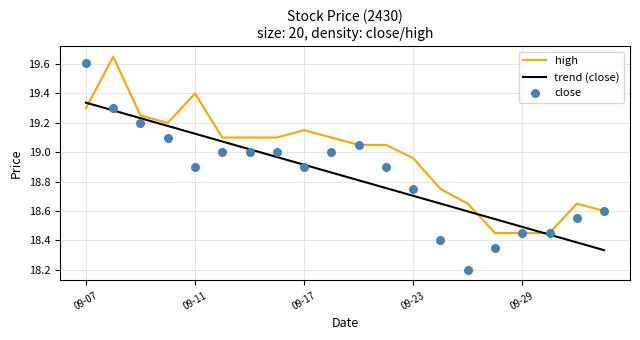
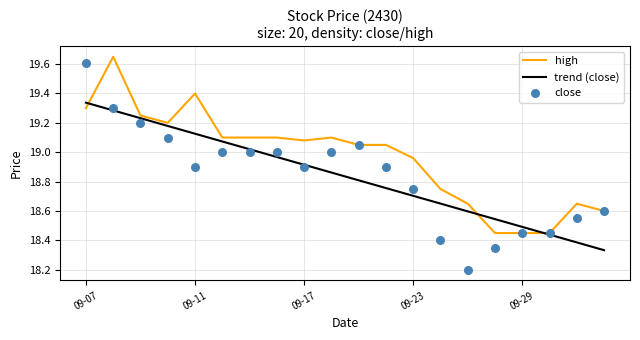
  {
    "high": {
      "09-07": 19.30,
      "09-11": 19.40,
-     "09-17": 19.15,
+     "09-17": 19.08,
      "09-23": 18.96
    },
    "trend (close)": {
      "09-07": 19.34,
      "09-11": 19.13,
      "09-23": 18.70,
      "09-29": 18.49
    }
  }
